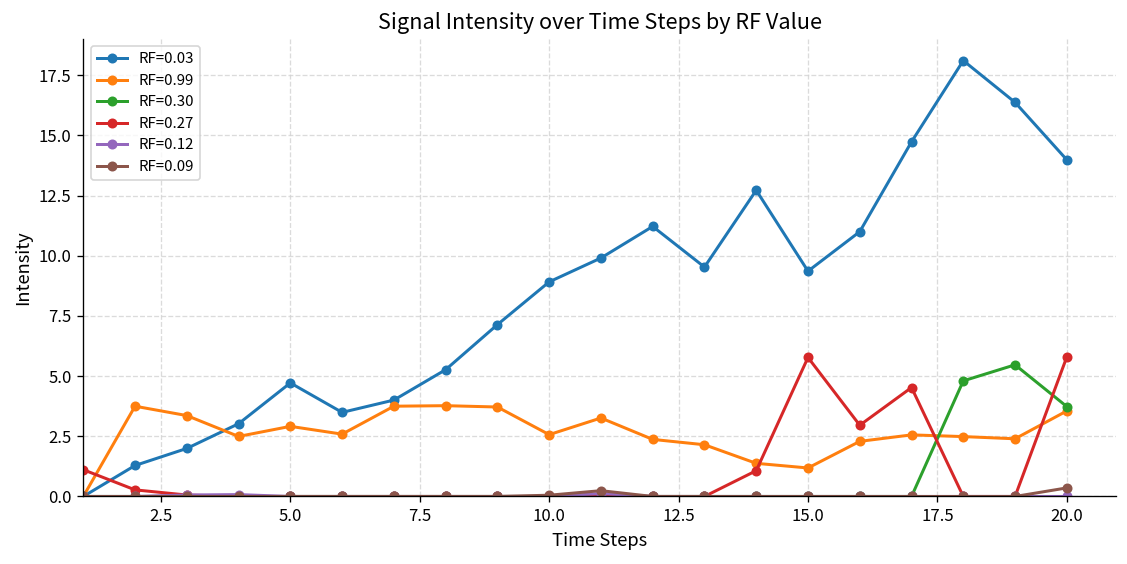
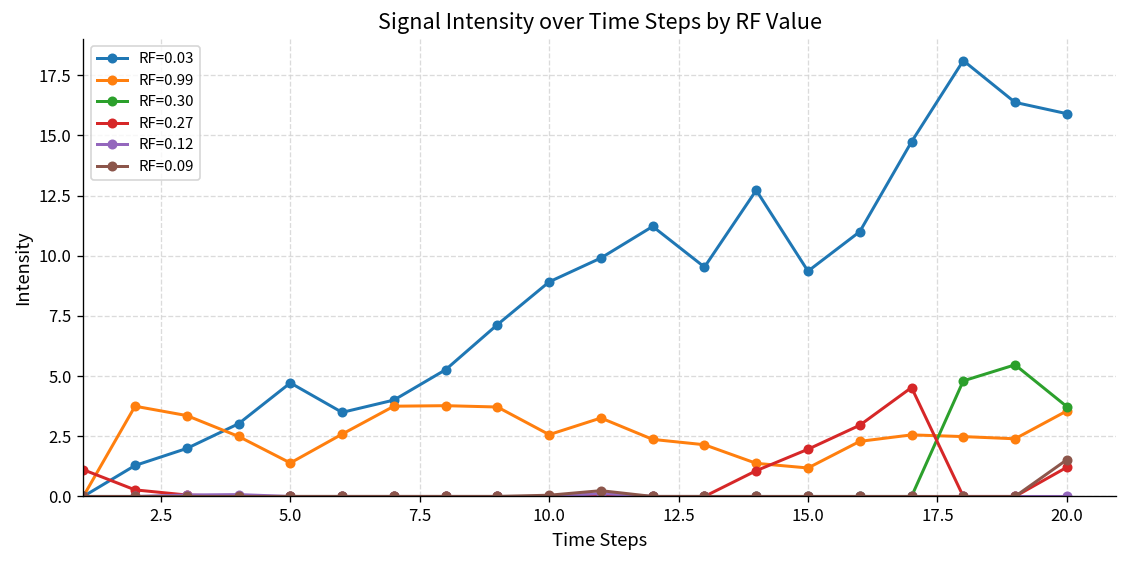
  {
    "RF=0.03": {
      "5.0": 4.7,
      "10.0": 8.9,
      "15.0": 9.4,
-     "20.0": 14.0
+     "20.0": 15.9
    },
    "RF=0.99": {
-     "5.0": 2.9,
+     "5.0": 1.4,
      "10.0": 2.6,
      "15.0": 1.2,
      "20.0": 3.6
    },
    "RF=0.30": {
      "20.0": 3.7
    },
    "RF=0.27": {
-     "15.0": 5.8,
-     "20.0": 5.8
+     "15.0": 2.0,
+     "20.0": 1.2
    },
    "RF=0.12": {
      "20.0": 0.0
    },
    "RF=0.09": {
-     "20.0": 0.4
+     "20.0": 1.5
    }
  }
